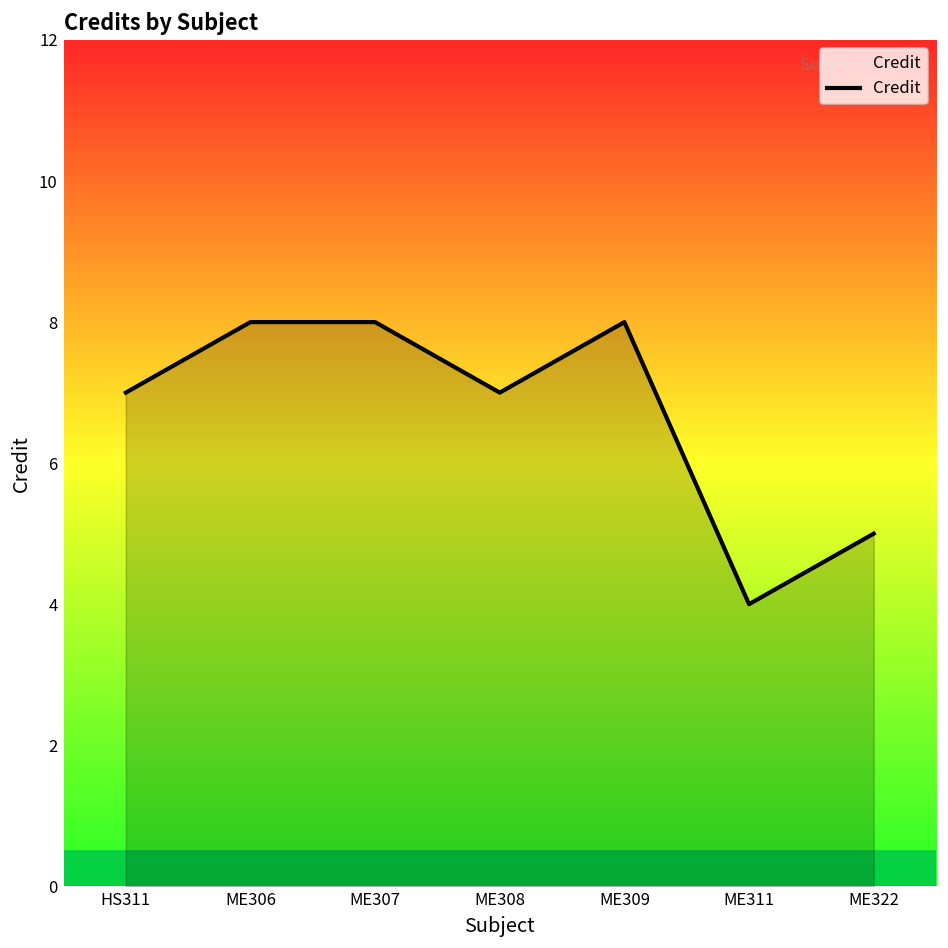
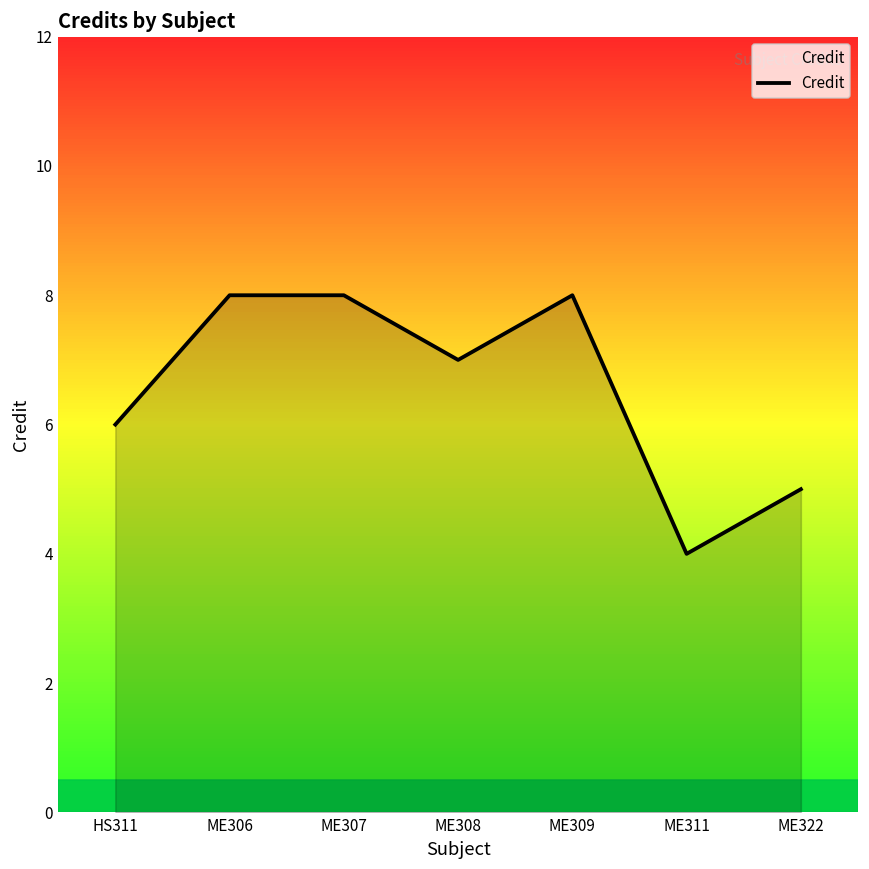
  {
-   "HS311": 7,
+   "HS311": 6,
    "ME306": 8,
    "ME307": 8,
    "ME308": 7,
    "ME309": 8,
    "ME311": 4,
    "ME322": 5
  }
